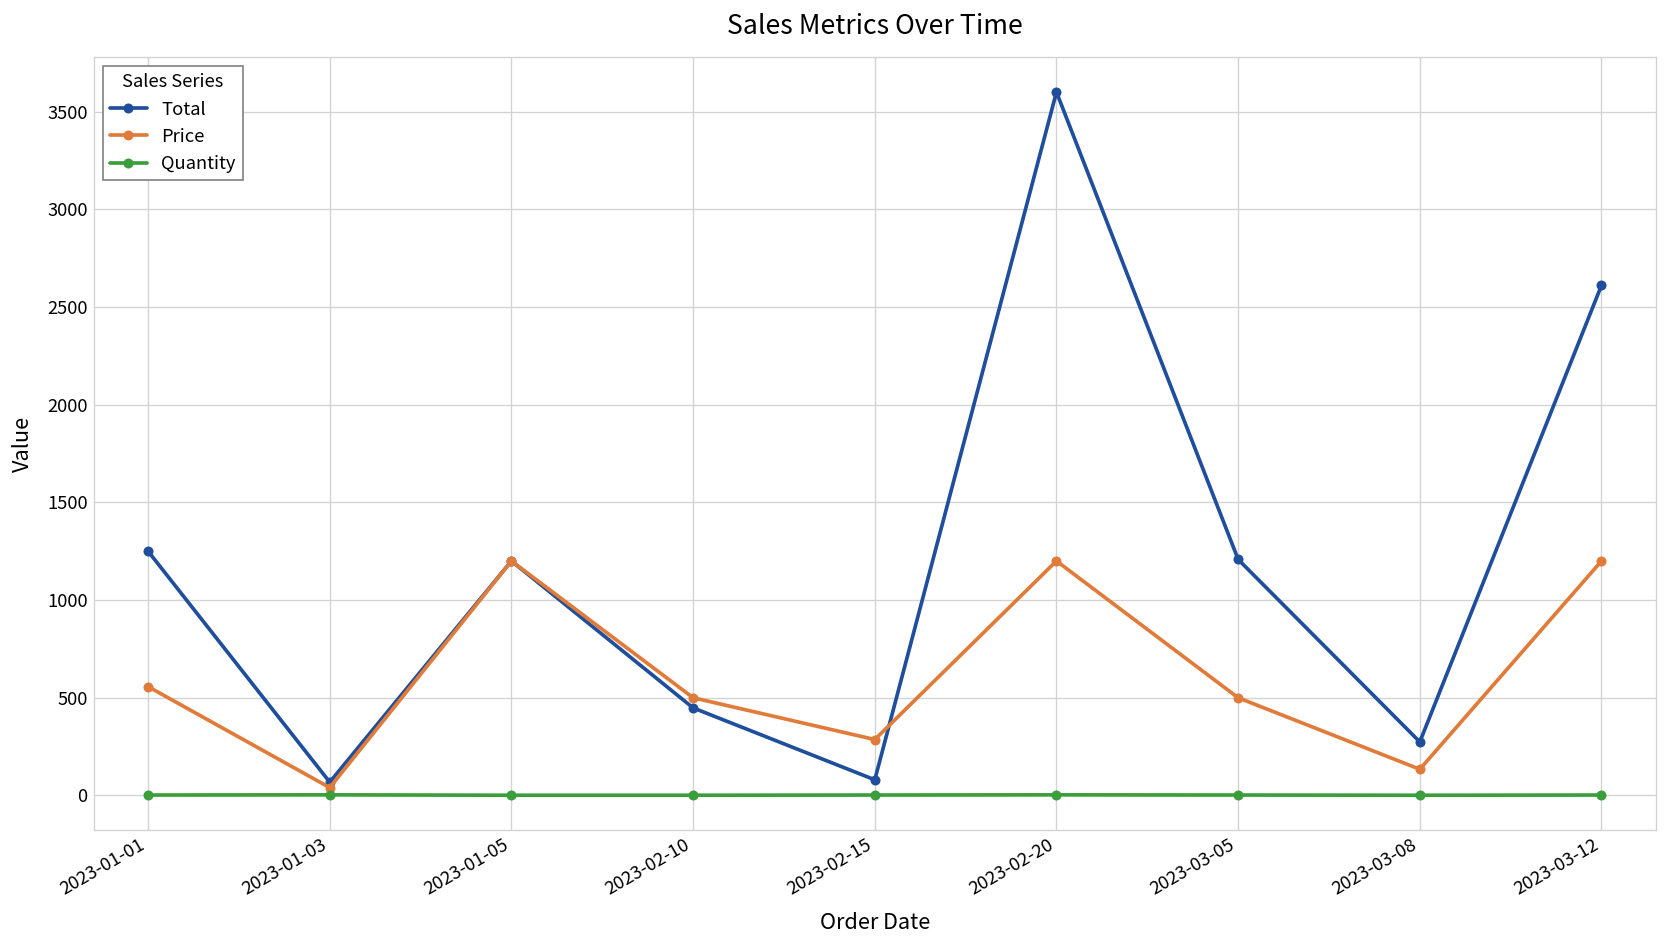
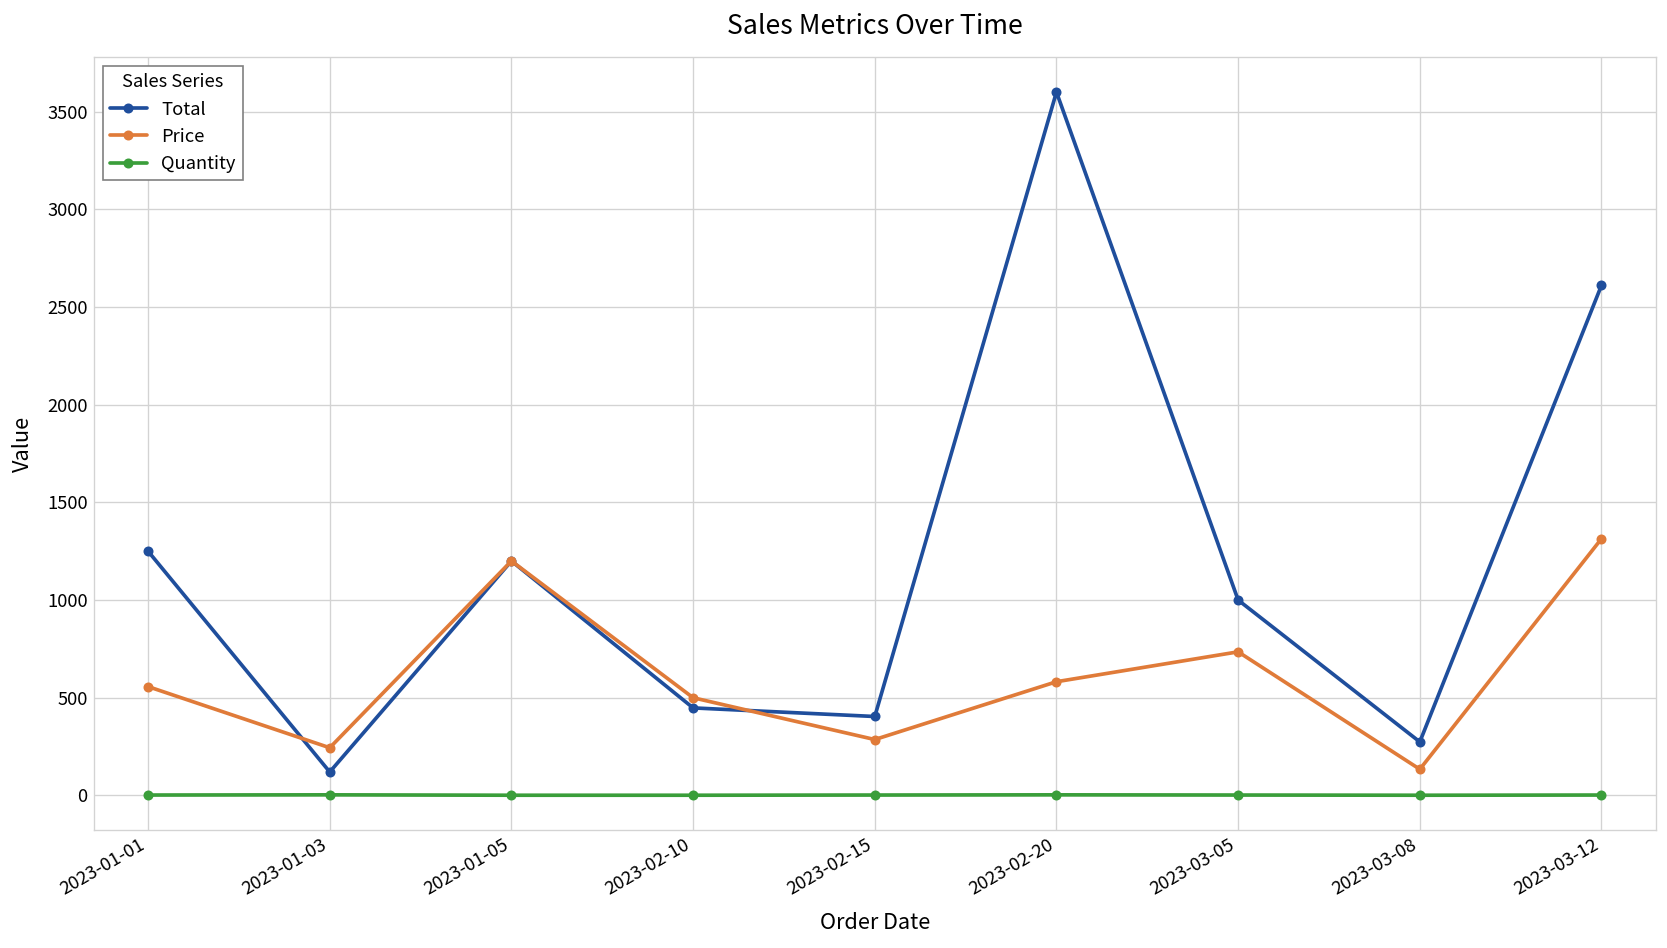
  {
    "Total": {
      "2023-01-01": 1250,
-     "2023-01-03": 70,
+     "2023-01-03": 120,
      "2023-02-10": 450,
-     "2023-02-15": 80,
+     "2023-02-15": 400,
      "2023-02-20": 3600,
-     "2023-03-05": 1210,
+     "2023-03-05": 1000,
      "2023-03-08": 270,
      "2023-03-12": 2610
    },
    "Price": {
      "2023-01-01": 560,
-     "2023-01-03": 40,
+     "2023-01-03": 240,
      "2023-02-10": 500,
      "2023-02-15": 290,
-     "2023-02-20": 1200,
-     "2023-03-05": 500,
+     "2023-02-20": 580,
+     "2023-03-05": 740,
      "2023-03-08": 130,
-     "2023-03-12": 1200
+     "2023-03-12": 1310
    },
    "Quantity": {
      "2023-01-01": 0,
      "2023-01-03": 0,
      "2023-01-05": 0,
      "2023-02-10": 0,
      "2023-02-15": 0,
      "2023-02-20": 0,
      "2023-03-05": 0,
      "2023-03-08": 0,
      "2023-03-12": 0
    }
  }
